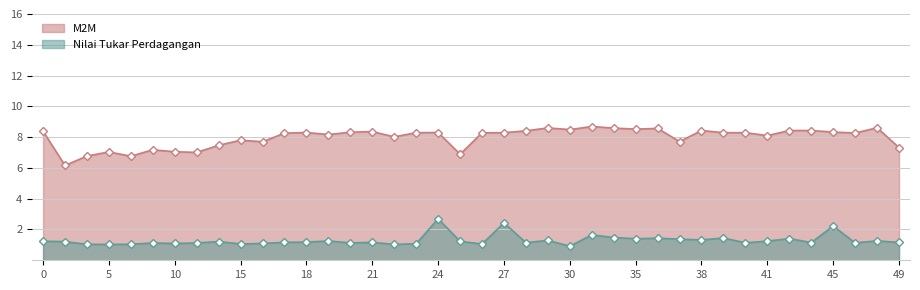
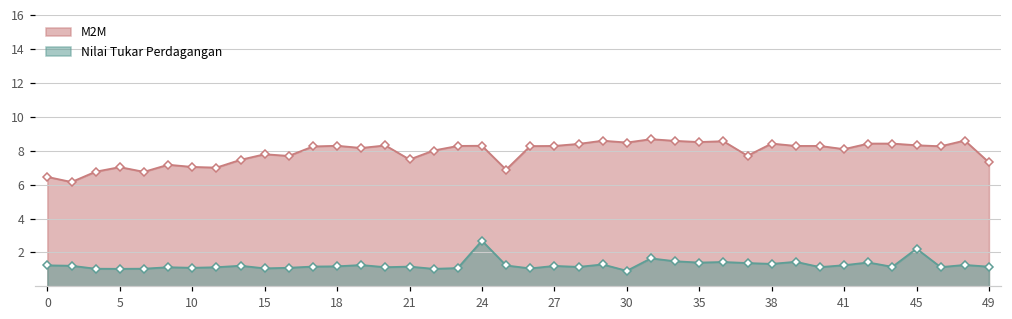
  {
    "M2M": {
-     "0": 8.4,
+     "0": 6.5,
      "5": 7.0,
      "10": 7.1,
      "15": 7.8,
      "18": 8.3,
-     "21": 8.4,
+     "21": 7.5,
      "24": 8.3,
      "27": 8.3,
      "30": 8.5,
      "35": 8.5,
      "38": 8.4,
      "41": 8.1,
      "45": 8.3,
      "49": 7.3
    },
    "Nilai Tukar Perdagangan": {
      "0": 1.2,
      "5": 1.0,
      "10": 1.1,
      "15": 1.1,
      "18": 1.2,
      "21": 1.2,
      "24": 2.7,
-     "27": 2.4,
+     "27": 1.2,
      "30": 0.9,
      "35": 1.4,
      "38": 1.3,
      "41": 1.2,
      "45": 2.2,
      "49": 1.2
    }
  }
